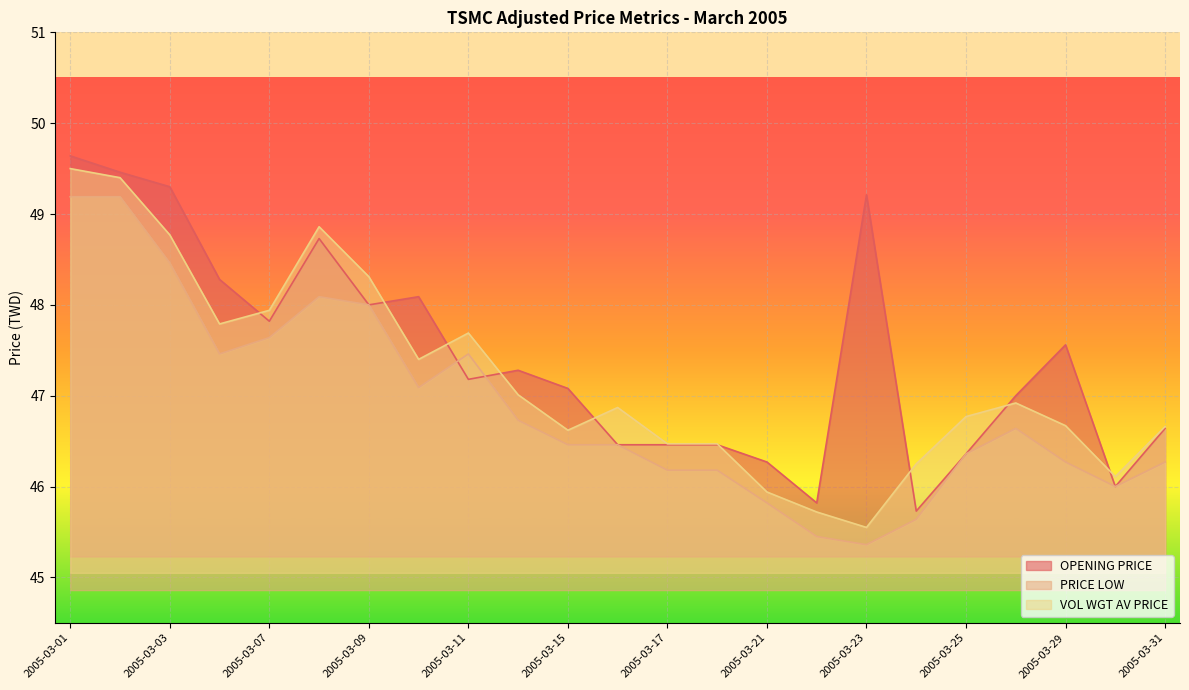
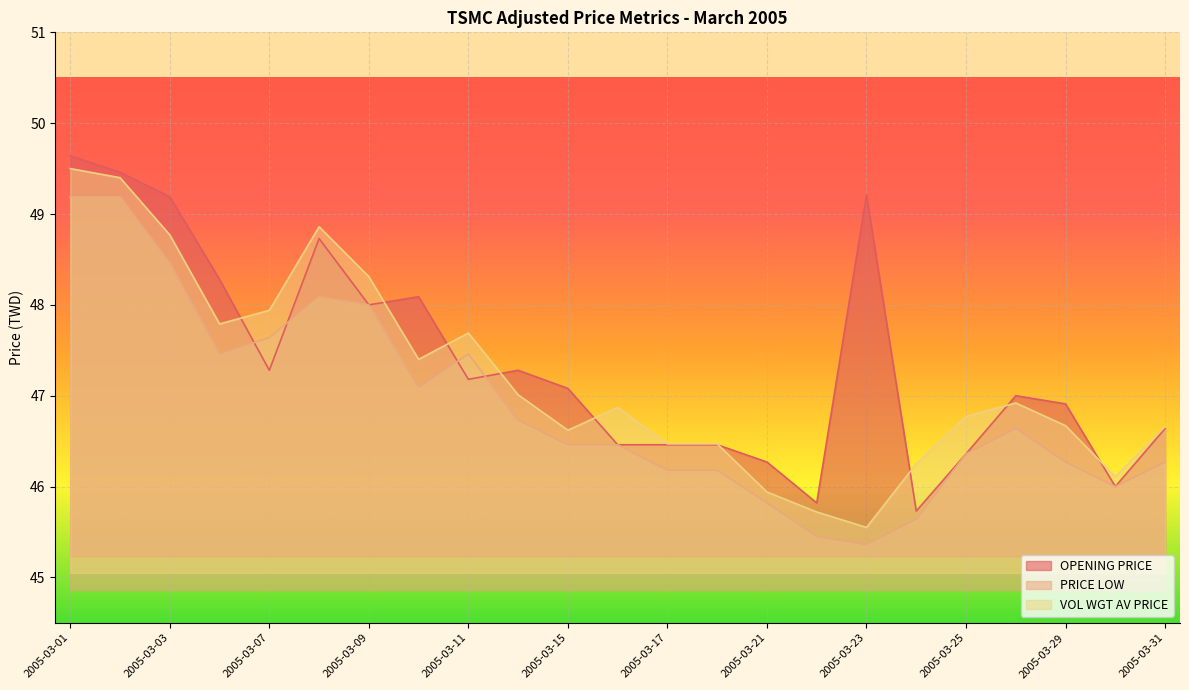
  {
    "OPENING PRICE": {
      "2005-03-01": 49.6,
-     "2005-03-03": 49.3,
-     "2005-03-07": 47.8,
+     "2005-03-03": 49.2,
+     "2005-03-07": 47.3,
      "2005-03-11": 47.2,
      "2005-03-15": 47.1,
      "2005-03-21": 46.3,
      "2005-03-23": 49.2,
-     "2005-03-29": 47.6
+     "2005-03-29": 46.9
    }
  }
